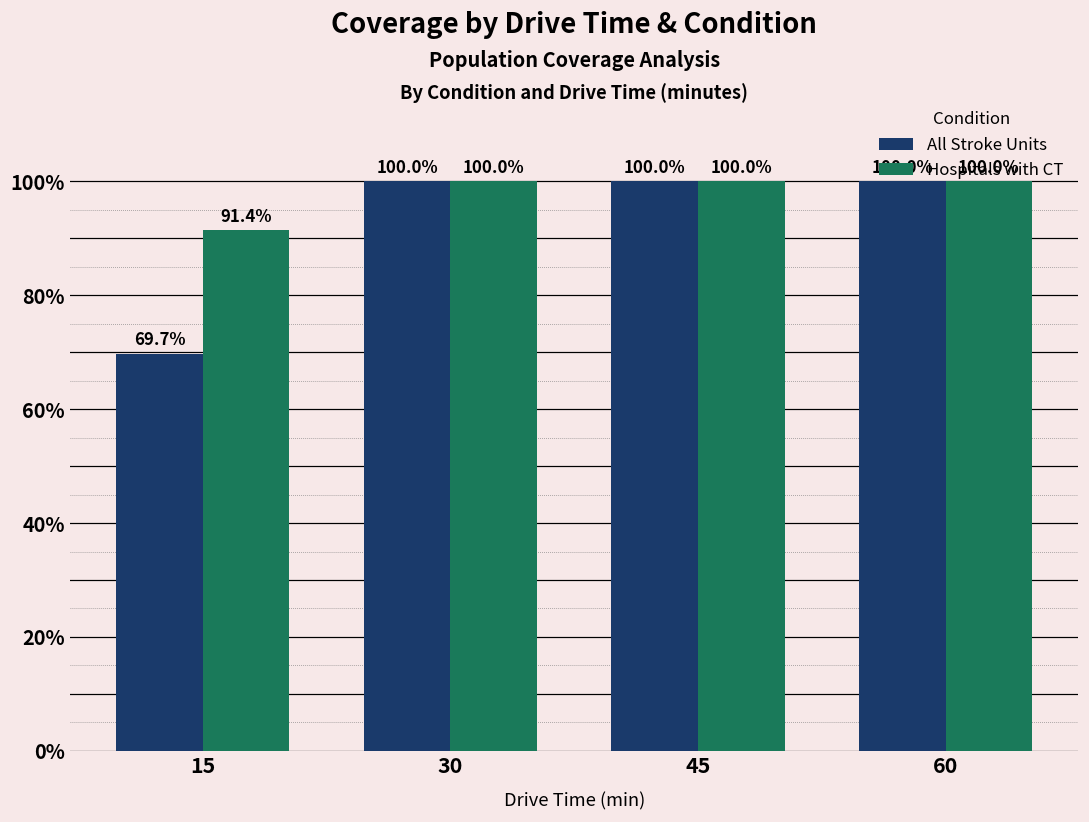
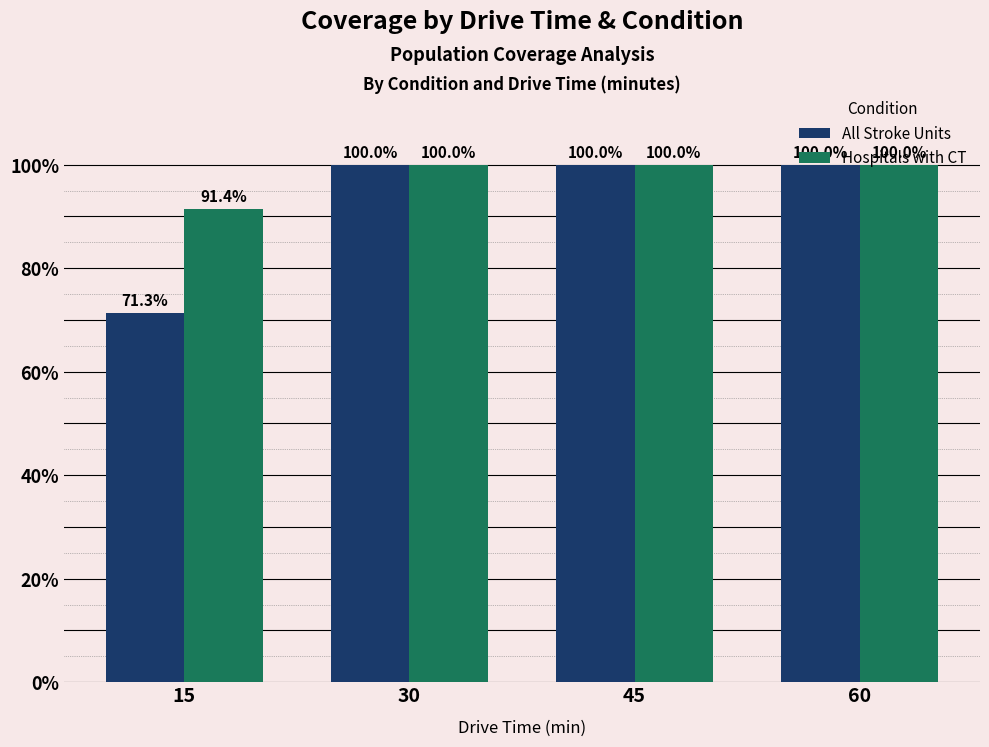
  {
    "All Stroke Units": {
-     "15": "69.7%",
+     "15": "71.3%",
      "30": "100.0%",
      "45": "100.0%",
      "60": "100.0%"
    },
    "Hospitals with CT": {
      "15": "91.4%",
      "30": "100.0%",
      "45": "100.0%",
      "60": "100.0%"
    }
  }
